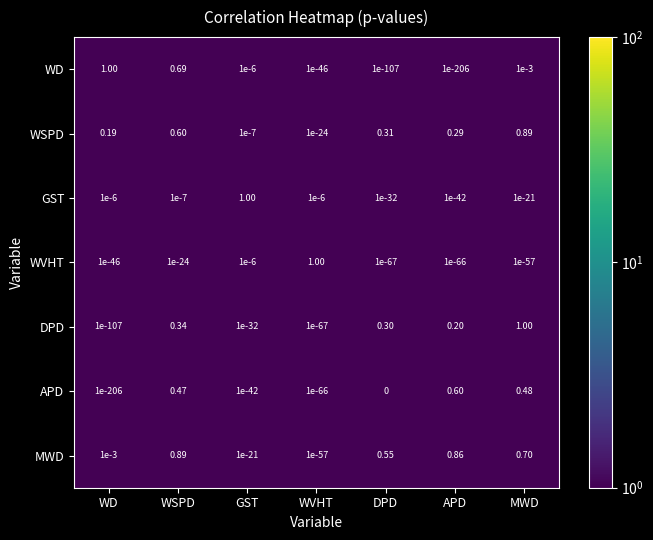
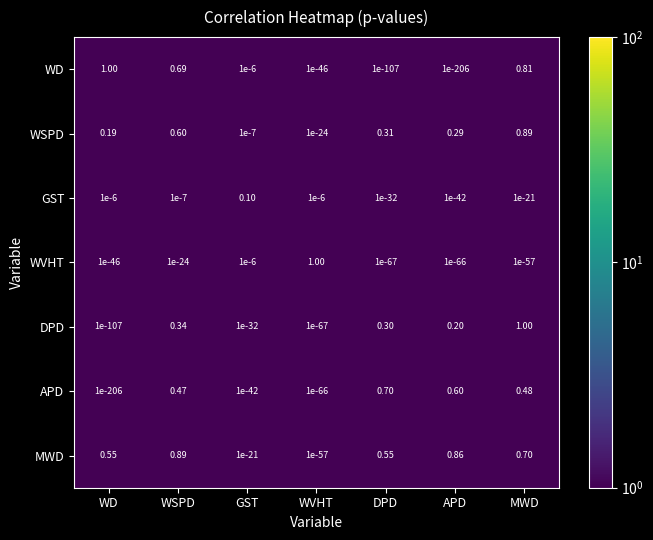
  {
    "WD": {
      "WD": "1.00",
      "WSPD": "0.69",
      "GST": "1e-6",
      "WVHT": "1e-46",
      "DPD": "1e-107",
      "APD": "1e-206",
-     "MWD": "1e-3"
+     "MWD": "0.81"
    },
    "WSPD": {
      "WD": "0.19",
      "WSPD": "0.60",
      "GST": "1e-7",
      "WVHT": "1e-24",
      "DPD": "0.31",
      "APD": "0.29",
      "MWD": "0.89"
    },
    "GST": {
      "WD": "1e-6",
      "WSPD": "1e-7",
-     "GST": "1.00",
+     "GST": "0.10",
      "WVHT": "1e-6",
      "DPD": "1e-32",
      "APD": "1e-42",
      "MWD": "1e-21"
    },
    "WVHT": {
      "WD": "1e-46",
      "WSPD": "1e-24",
      "GST": "1e-6",
      "WVHT": "1.00",
      "DPD": "1e-67",
      "APD": "1e-66",
      "MWD": "1e-57"
    },
    "DPD": {
      "WD": "1e-107",
      "WSPD": "0.34",
      "GST": "1e-32",
      "WVHT": "1e-67",
      "DPD": "0.30",
      "APD": "0.20",
      "MWD": "1.00"
    },
    "APD": {
      "WD": "1e-206",
      "WSPD": "0.47",
      "GST": "1e-42",
      "WVHT": "1e-66",
-     "DPD": "0",
+     "DPD": "0.70",
      "APD": "0.60",
      "MWD": "0.48"
    },
    "MWD": {
-     "WD": "1e-3",
+     "WD": "0.55",
      "WSPD": "0.89",
      "GST": "1e-21",
      "WVHT": "1e-57",
      "DPD": "0.55",
      "APD": "0.86",
      "MWD": "0.70"
    }
  }
